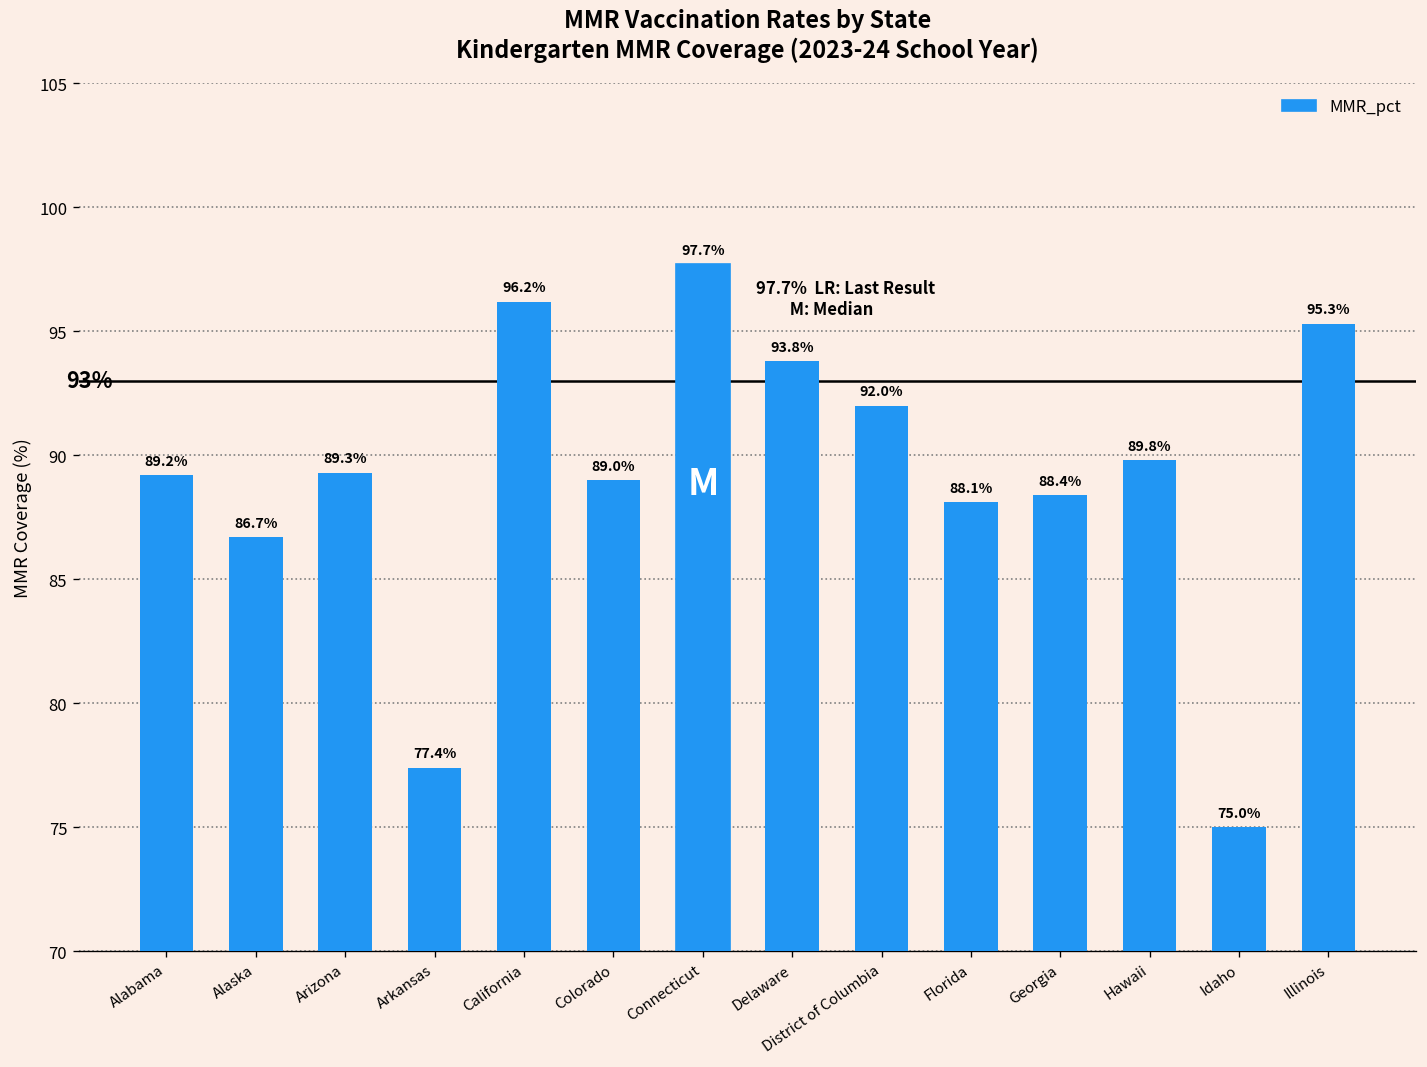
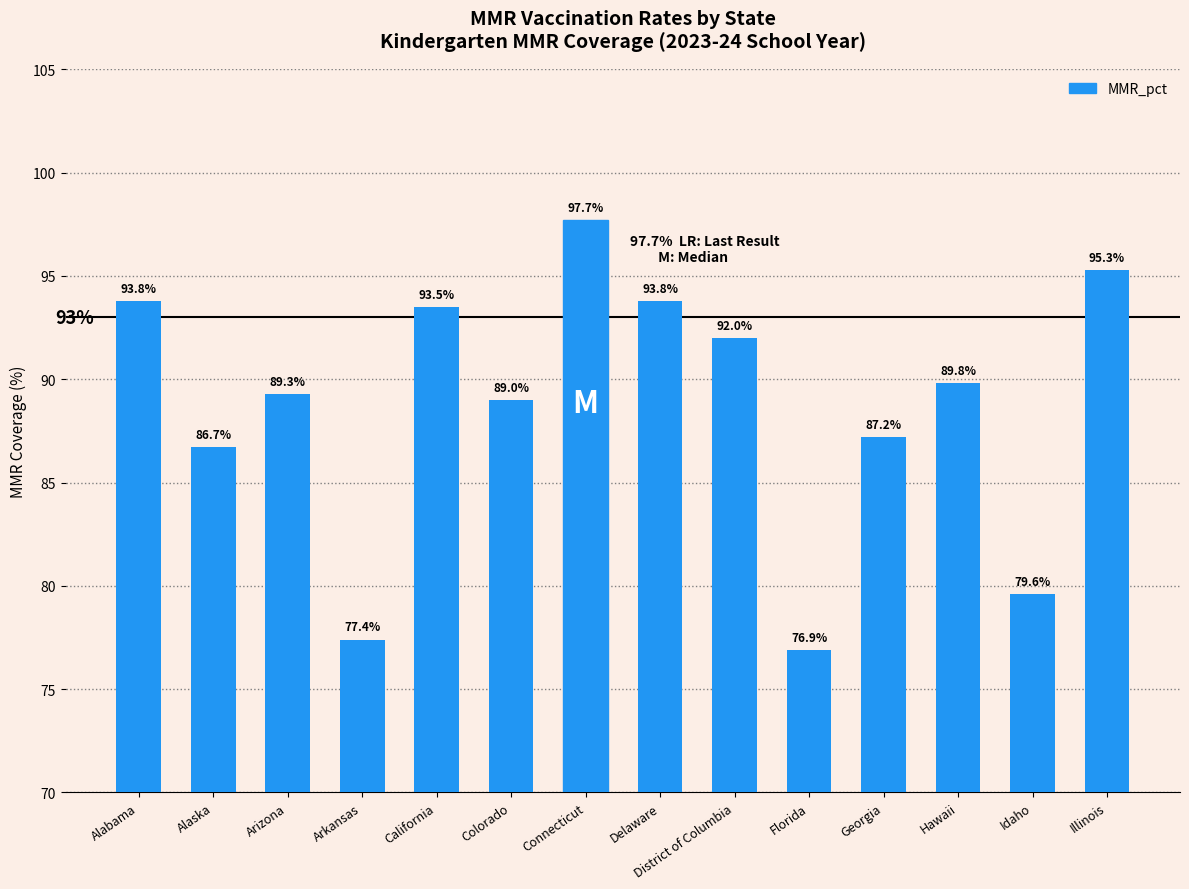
  {
-   "Alabama": "89.2%",
+   "Alabama": "93.8%",
    "Alaska": "86.7%",
    "Arizona": "89.3%",
    "Arkansas": "77.4%",
-   "California": "96.2%",
+   "California": "93.5%",
    "Colorado": "89.0%",
    "Connecticut": "97.7%",
    "Delaware": "93.8%",
    "District of Columbia": "92.0%",
-   "Florida": "88.1%",
-   "Georgia": "88.4%",
+   "Florida": "76.9%",
+   "Georgia": "87.2%",
    "Hawaii": "89.8%",
-   "Idaho": "75.0%",
+   "Idaho": "79.6%",
    "Illinois": "95.3%"
  }
